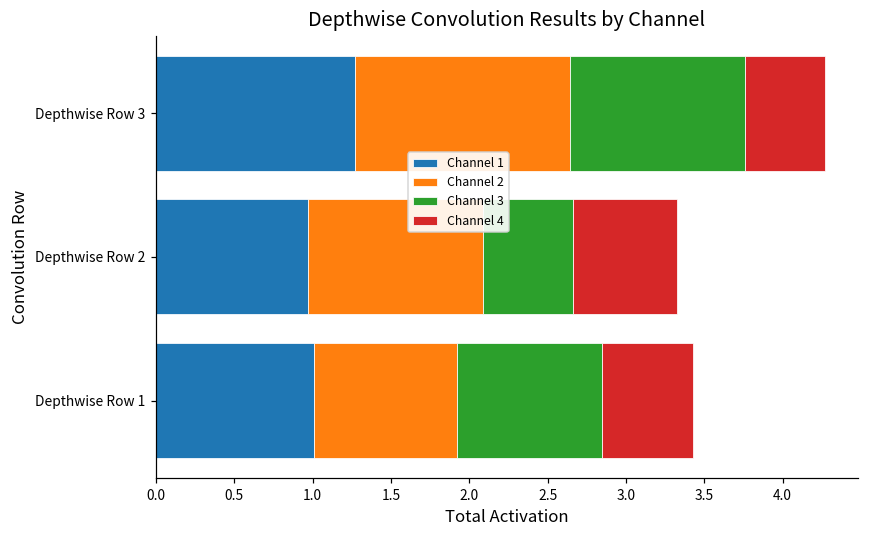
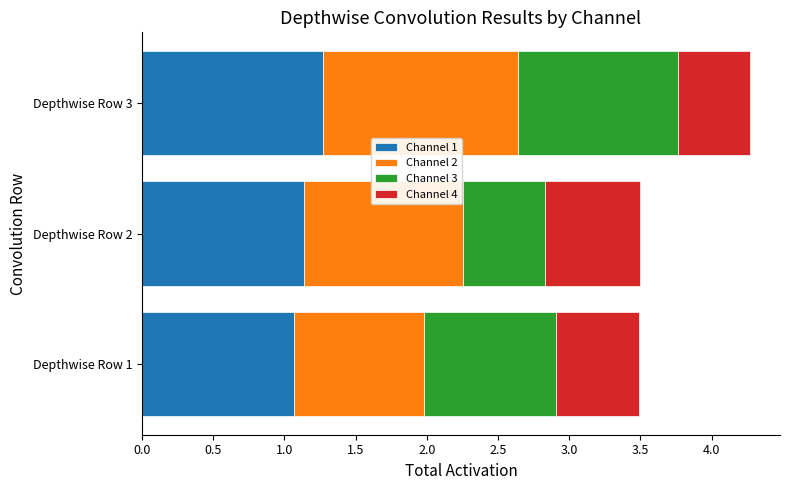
  {
    "Channel 1": {
      "Depthwise Row 3": 1.27,
-     "Depthwise Row 2": 0.97,
-     "Depthwise Row 1": 1.01
+     "Depthwise Row 2": 1.14,
+     "Depthwise Row 1": 1.07
    },
    "Channel 2": {
      "Depthwise Row 3": 1.37,
      "Depthwise Row 2": 1.12,
      "Depthwise Row 1": 0.92
    },
    "Channel 3": {
      "Depthwise Row 3": 1.12,
      "Depthwise Row 2": 0.57,
      "Depthwise Row 1": 0.92
    },
    "Channel 4": {
      "Depthwise Row 3": 0.51,
      "Depthwise Row 2": 0.67,
      "Depthwise Row 1": 0.58
    }
  }
